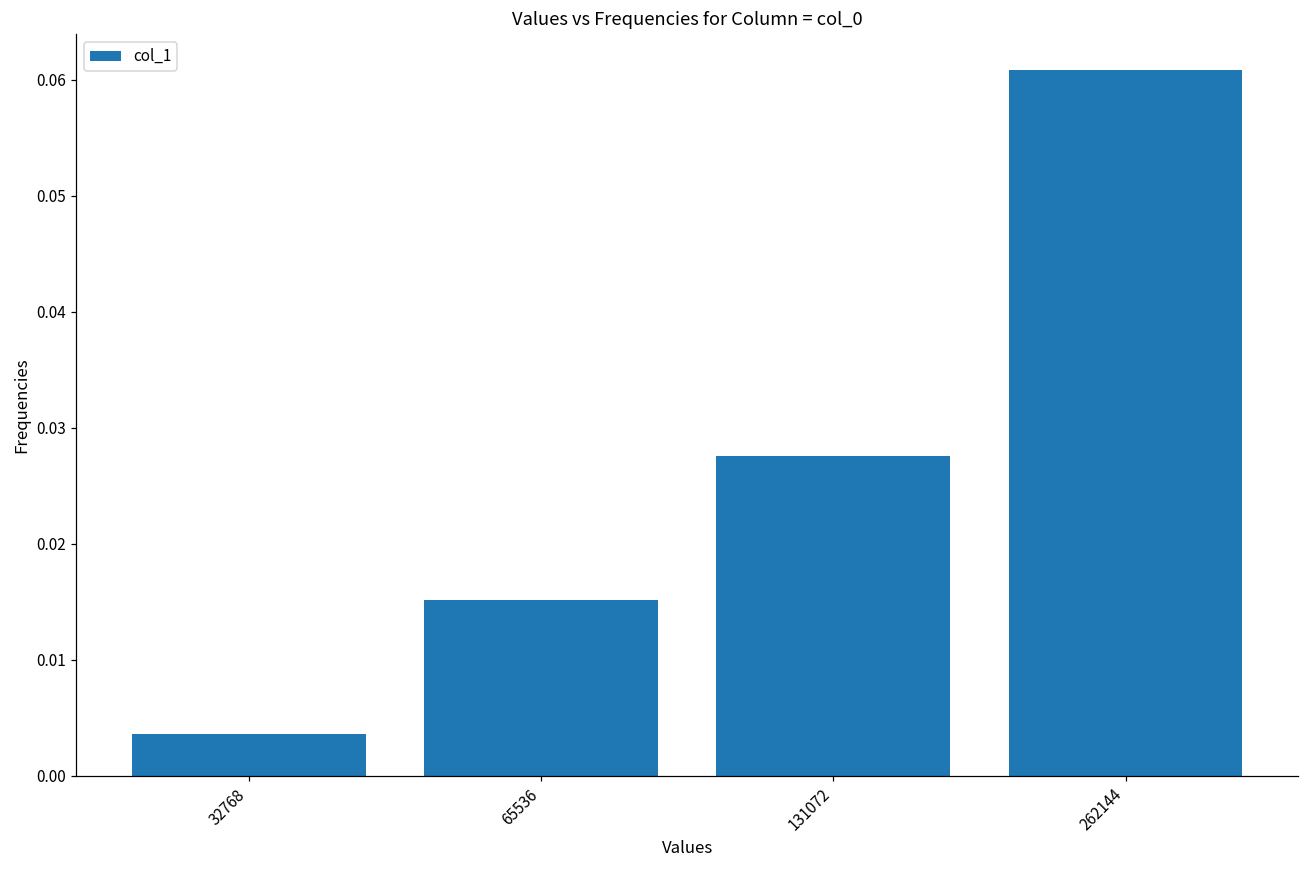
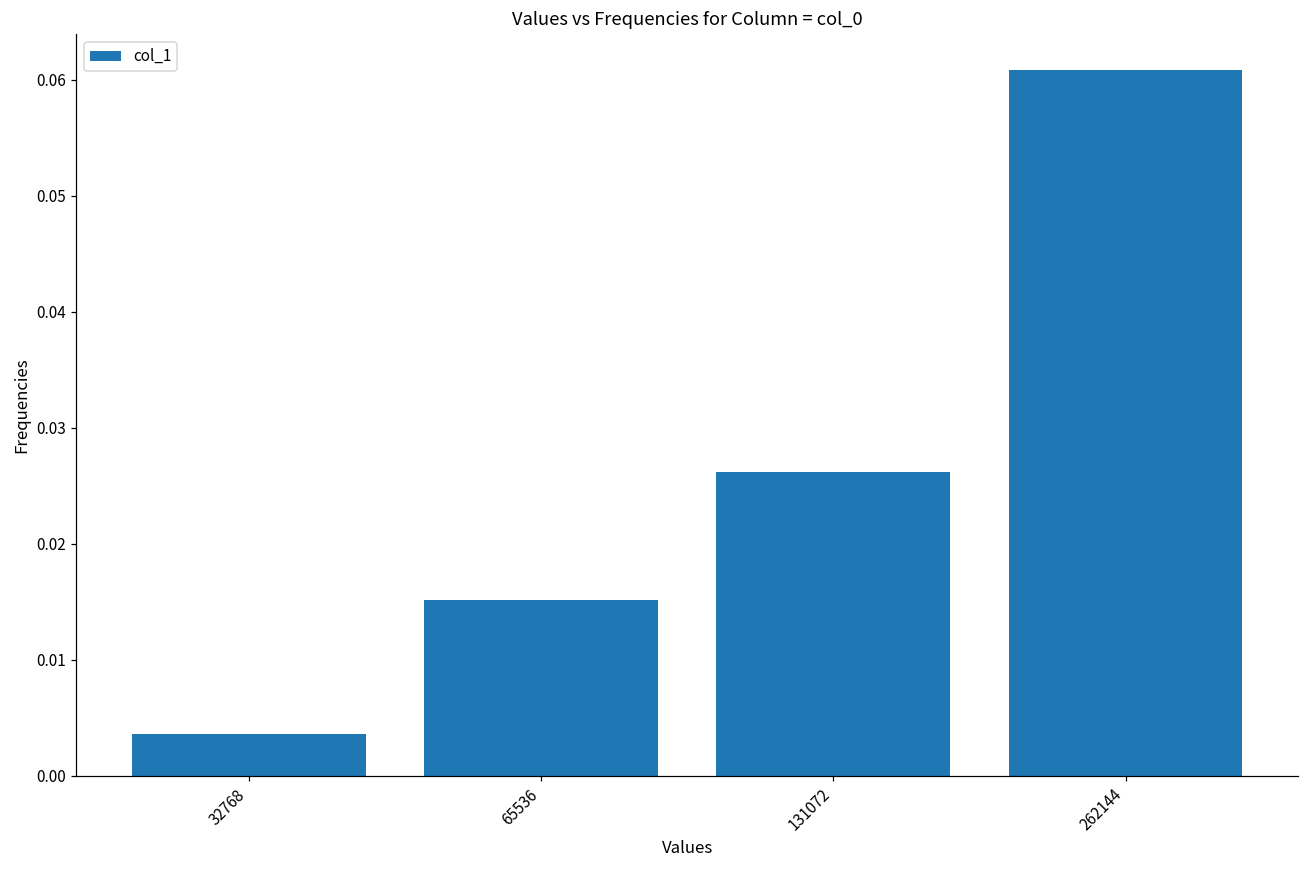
  {
    "32768": 0.0036,
    "65536": 0.0151,
-   "131072": 0.0276,
+   "131072": 0.0262,
    "262144": 0.0609
  }
